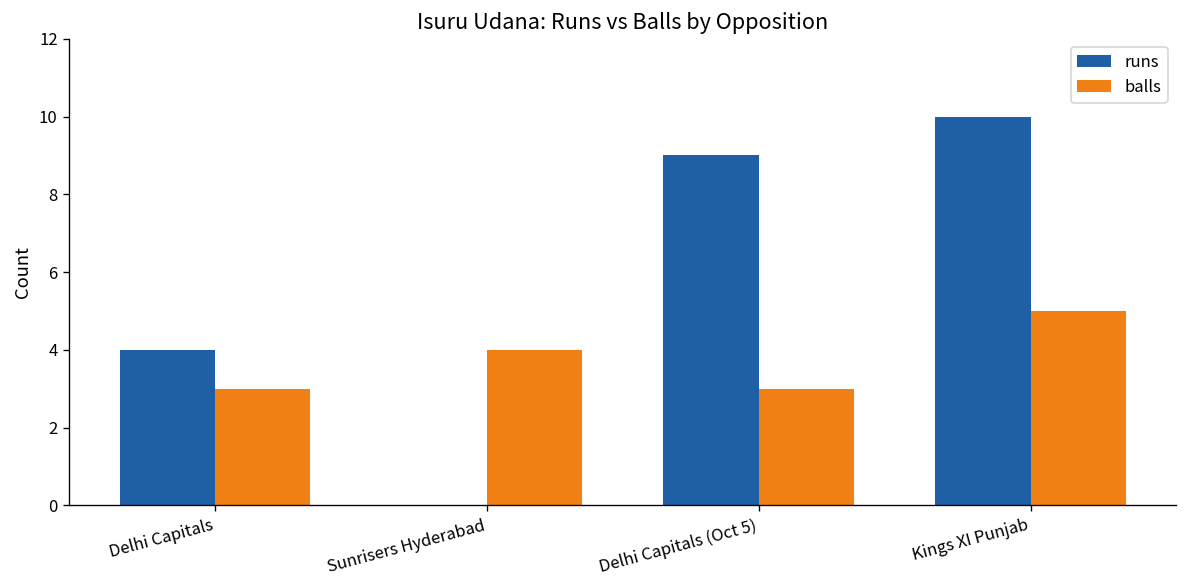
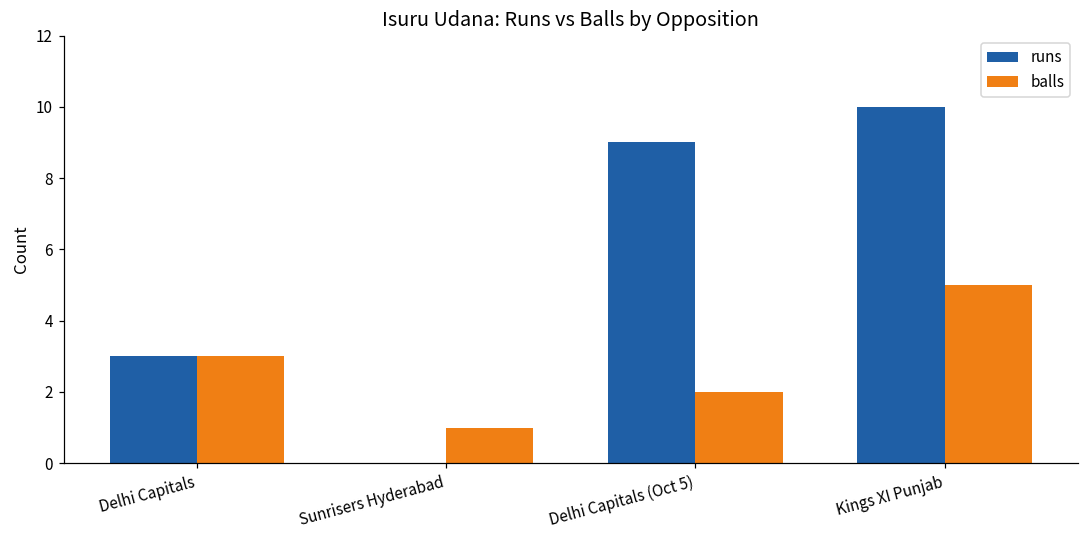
  {
    "runs": {
-     "Delhi Capitals": 4,
+     "Delhi Capitals": 3,
      "Sunrisers Hyderabad": 0,
      "Delhi Capitals (Oct 5)": 9,
      "Kings XI Punjab": 10
    },
    "balls": {
      "Delhi Capitals": 3,
-     "Sunrisers Hyderabad": 4,
-     "Delhi Capitals (Oct 5)": 3,
+     "Sunrisers Hyderabad": 1,
+     "Delhi Capitals (Oct 5)": 2,
      "Kings XI Punjab": 5
    }
  }
